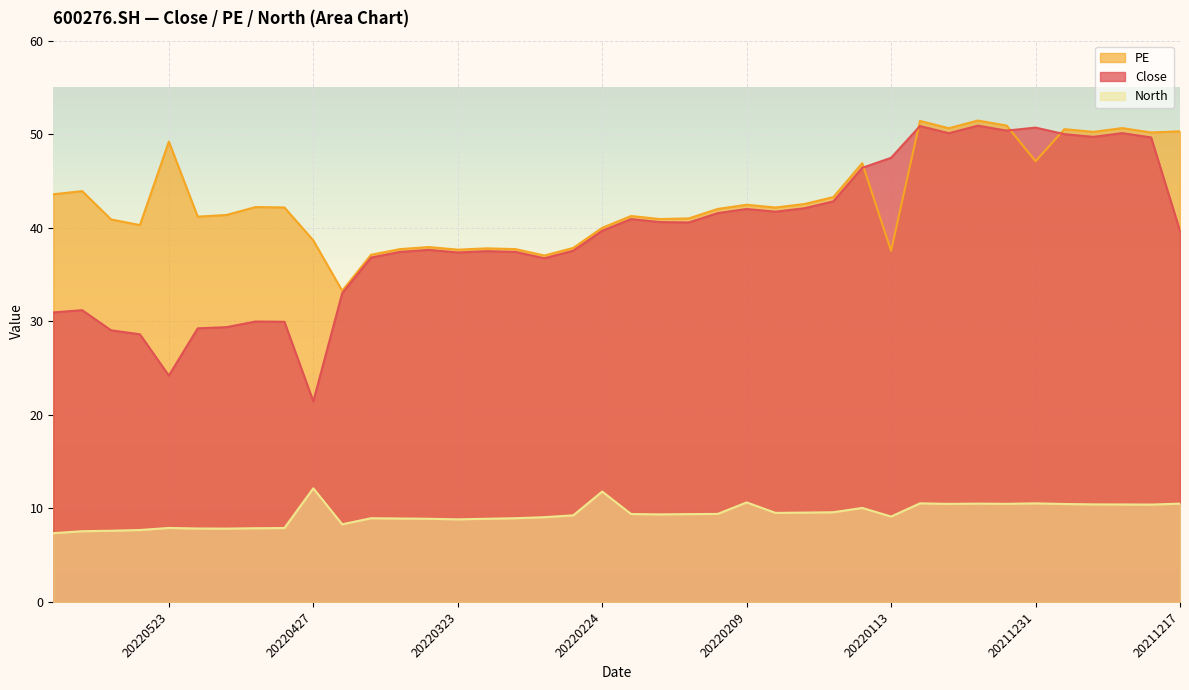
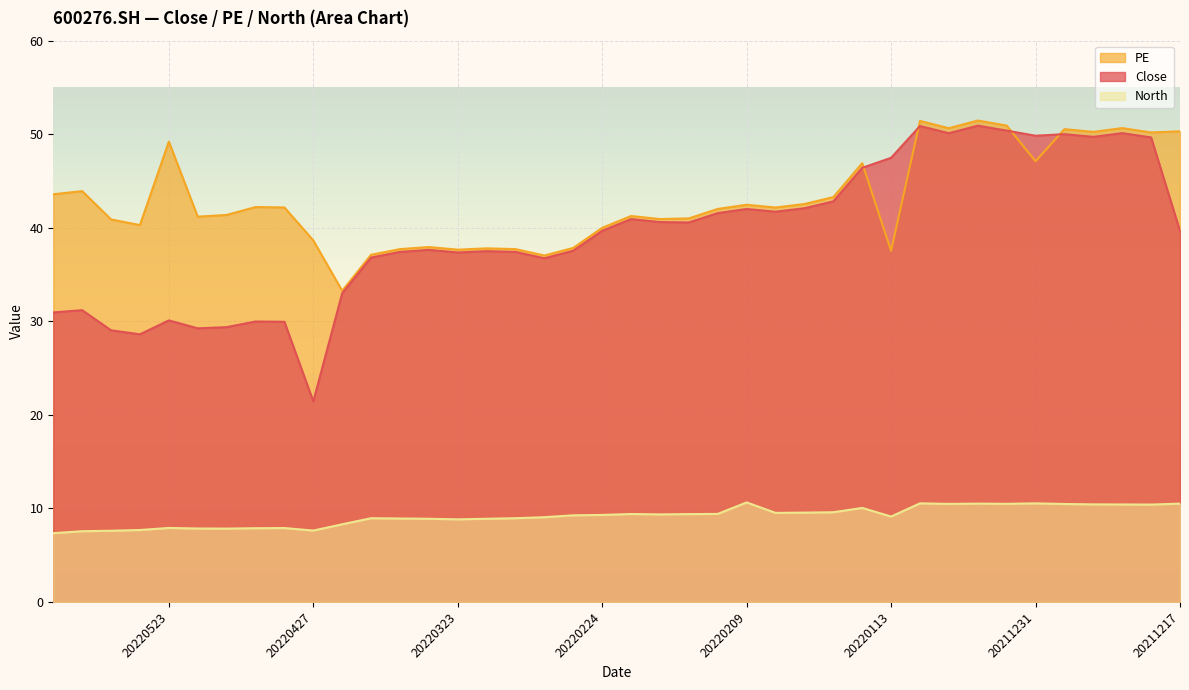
  {
    "PE": {
      "20220523": 49,
      "20220427": 39,
      "20220323": 38,
      "20220224": 40,
      "20220209": 42,
      "20220113": 38,
      "20211231": 47,
      "20211217": 50
    },
    "Close": {
-     "20220523": 24,
+     "20220523": 30,
      "20220427": 21,
      "20220323": 37,
      "20220224": 40,
      "20220209": 42,
      "20220113": 47,
-     "20211231": 51,
+     "20211231": 50,
      "20211217": 40
    },
    "North": {
      "20220523": 8,
-     "20220427": 12,
+     "20220427": 8,
      "20220323": 9,
-     "20220224": 12,
+     "20220224": 9,
      "20220209": 11,
      "20220113": 9,
      "20211231": 11,
      "20211217": 11
    }
  }
